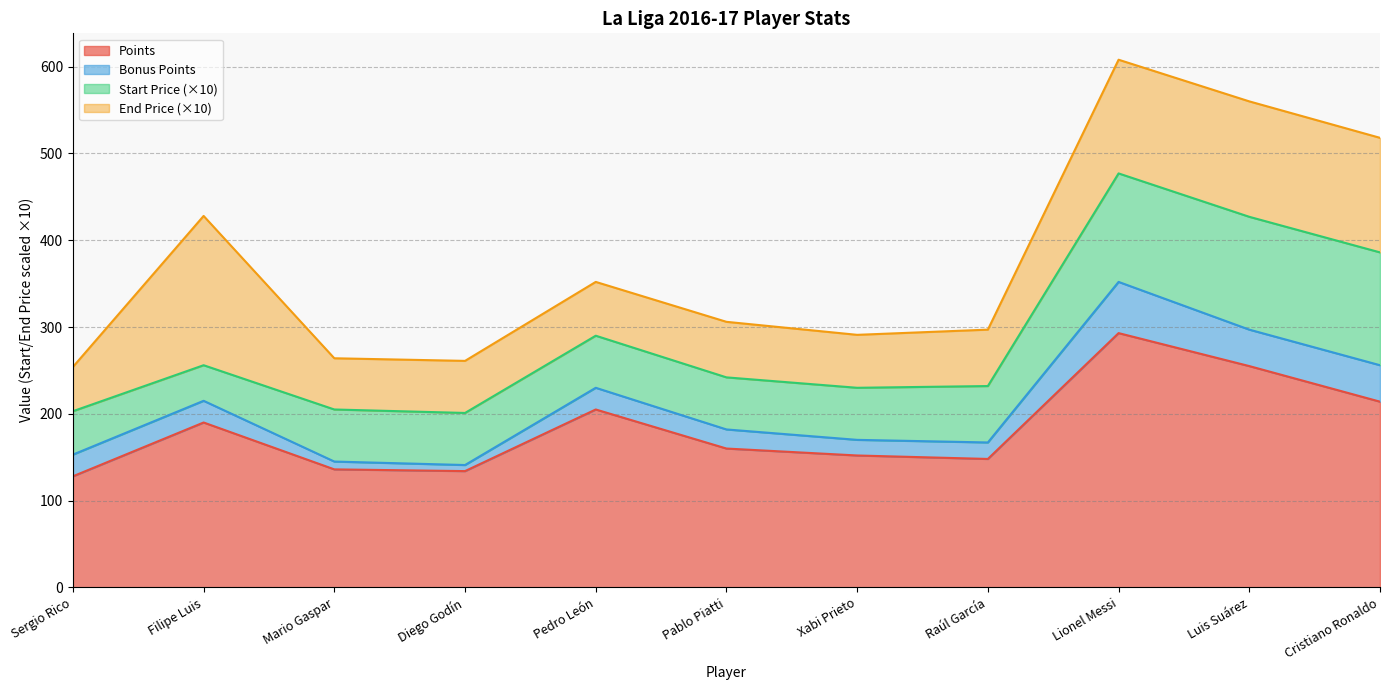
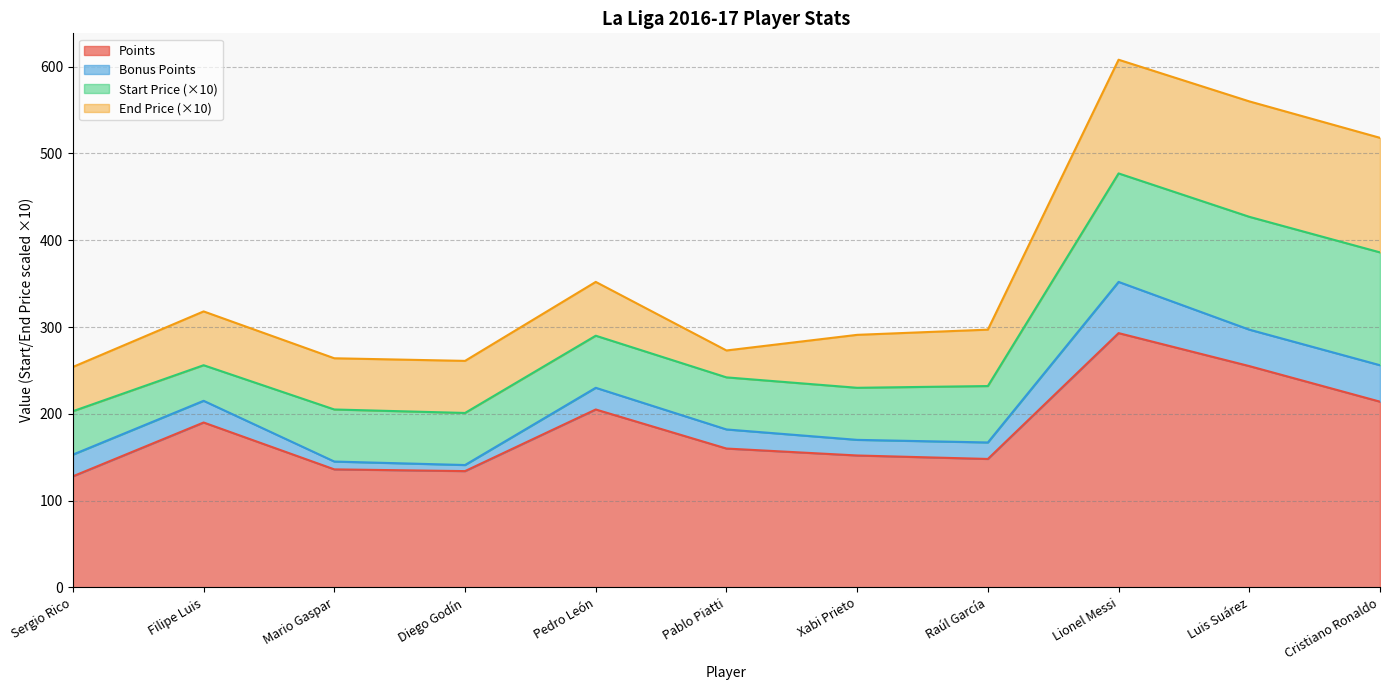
  {
    "Points": {
      "Sergio Rico": 130,
      "Filipe Luis": 190,
      "Mario Gaspar": 140,
      "Diego Godín": 130,
      "Pedro León": 210,
      "Pablo Piatti": 160,
      "Xabi Prieto": 150,
      "Raúl García": 150,
      "Lionel Messi": 290,
      "Luis Suárez": 260,
      "Cristiano Ronaldo": 210
    },
    "Bonus Points": {
      "Sergio Rico": 30,
      "Filipe Luis": 30,
      "Mario Gaspar": 10,
      "Diego Godín": 10,
      "Pedro León": 30,
      "Pablo Piatti": 20,
      "Xabi Prieto": 20,
      "Raúl García": 20,
      "Lionel Messi": 60,
      "Luis Suárez": 40,
      "Cristiano Ronaldo": 40
    },
    "Start Price (×10)": {
      "Sergio Rico": 50,
      "Filipe Luis": 40,
      "Mario Gaspar": 60,
      "Diego Godín": 60,
      "Pedro León": 60,
      "Pablo Piatti": 60,
      "Xabi Prieto": 60,
      "Raúl García": 70,
      "Lionel Messi": 130,
      "Luis Suárez": 130,
      "Cristiano Ronaldo": 130
    },
    "End Price (×10)": {
      "Sergio Rico": 50,
-     "Filipe Luis": 170,
+     "Filipe Luis": 60,
      "Mario Gaspar": 60,
      "Diego Godín": 60,
      "Pedro León": 60,
-     "Pablo Piatti": 60,
+     "Pablo Piatti": 30,
      "Xabi Prieto": 60,
      "Raúl García": 70,
      "Lionel Messi": 130,
      "Luis Suárez": 130,
      "Cristiano Ronaldo": 130
    }
  }
